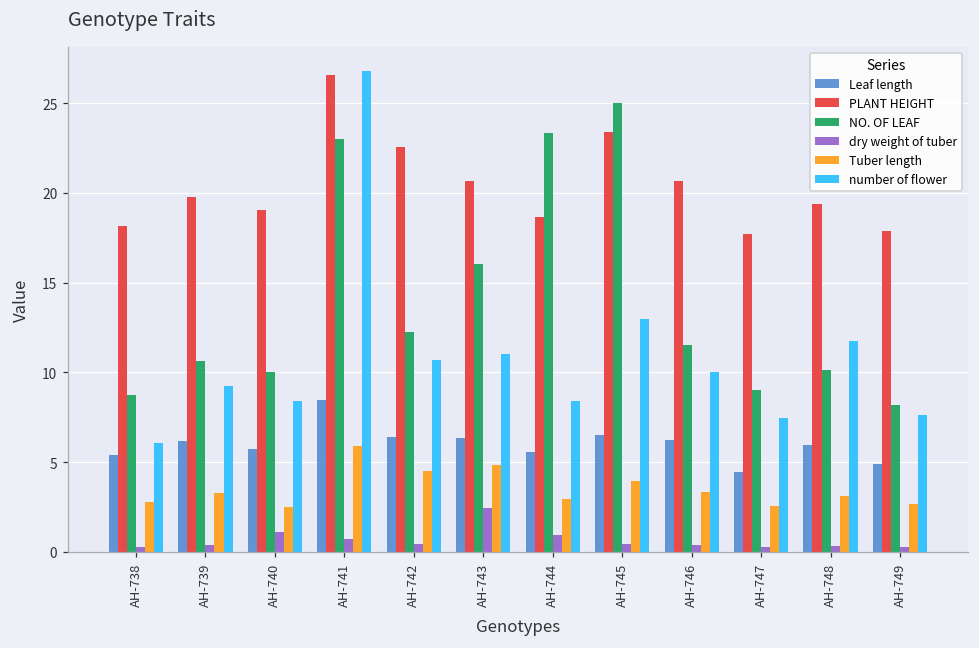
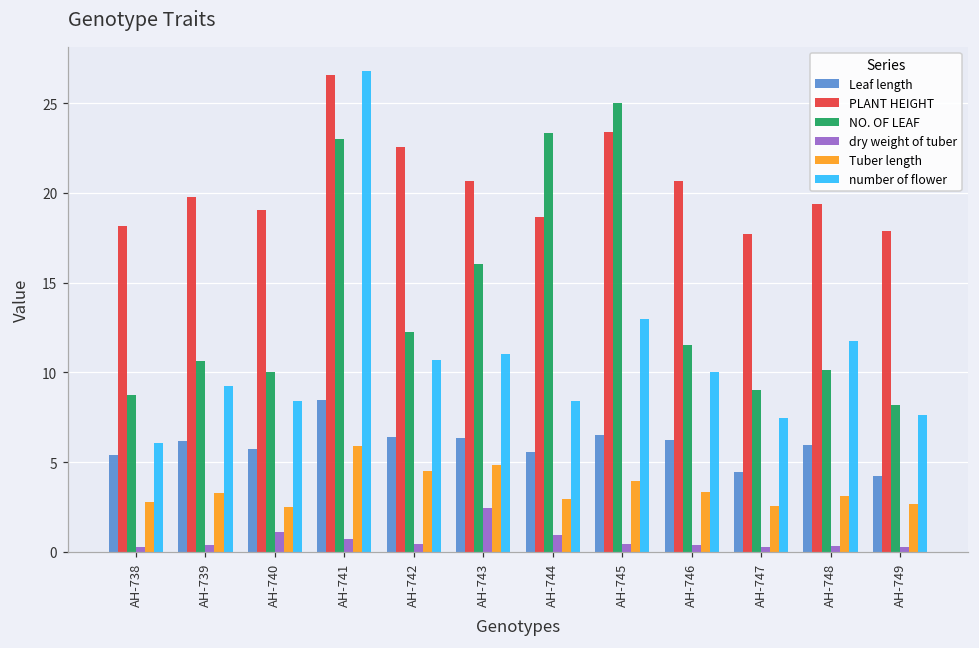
  {
    "Leaf length": {
      "AH-738": 5.4,
      "AH-739": 6.2,
      "AH-740": 5.7,
      "AH-741": 8.4,
      "AH-742": 6.4,
      "AH-743": 6.3,
      "AH-744": 5.6,
      "AH-745": 6.5,
      "AH-746": 6.2,
      "AH-747": 4.4,
      "AH-748": 5.9,
-     "AH-749": 4.9
+     "AH-749": 4.2
    },
    "PLANT HEIGHT": {
      "AH-738": 18.2,
      "AH-739": 19.8,
      "AH-740": 19.0,
      "AH-741": 26.6,
      "AH-742": 22.6,
      "AH-743": 20.7,
      "AH-744": 18.7,
      "AH-745": 23.4,
      "AH-746": 20.6,
      "AH-747": 17.7,
      "AH-748": 19.4,
      "AH-749": 17.9
    },
    "NO. OF LEAF": {
      "AH-738": 8.7,
      "AH-739": 10.7,
      "AH-740": 10.0,
      "AH-741": 23.0,
      "AH-742": 12.2,
      "AH-743": 16.1,
      "AH-744": 23.4,
      "AH-745": 25.0,
      "AH-746": 11.5,
      "AH-747": 9.0,
      "AH-748": 10.1,
      "AH-749": 8.2
    },
    "dry weight of tuber": {
      "AH-738": 0.3,
      "AH-739": 0.4,
      "AH-740": 1.1,
      "AH-741": 0.7,
      "AH-742": 0.5,
      "AH-743": 2.4,
      "AH-744": 0.9,
      "AH-745": 0.5,
      "AH-746": 0.4,
      "AH-747": 0.3,
      "AH-748": 0.3,
      "AH-749": 0.3
    },
    "Tuber length": {
      "AH-738": 2.8,
      "AH-739": 3.3,
      "AH-740": 2.5,
      "AH-741": 5.9,
      "AH-742": 4.5,
      "AH-743": 4.9,
      "AH-744": 2.9,
      "AH-745": 4.0,
      "AH-746": 3.4,
      "AH-747": 2.6,
      "AH-748": 3.1,
      "AH-749": 2.7
    },
    "number of flower": {
      "AH-738": 6.1,
      "AH-739": 9.3,
      "AH-740": 8.4,
      "AH-741": 26.8,
      "AH-742": 10.7,
      "AH-743": 11.0,
      "AH-744": 8.4,
      "AH-745": 13.0,
      "AH-746": 10.0,
      "AH-747": 7.5,
      "AH-748": 11.7,
      "AH-749": 7.6
    }
  }
